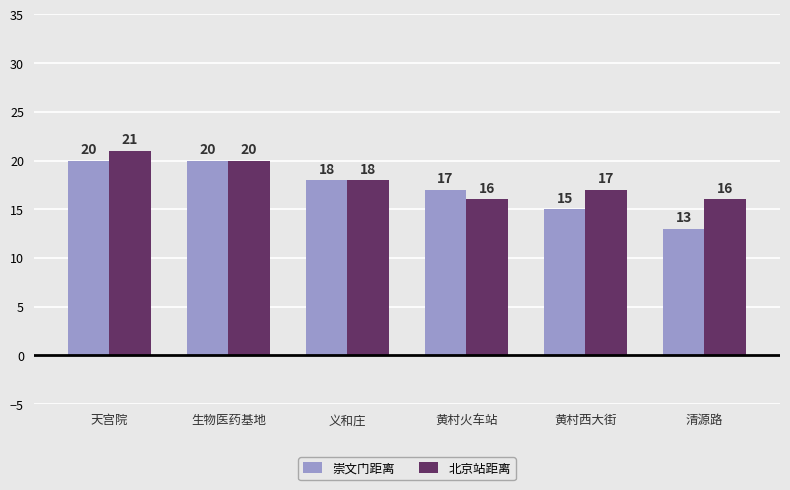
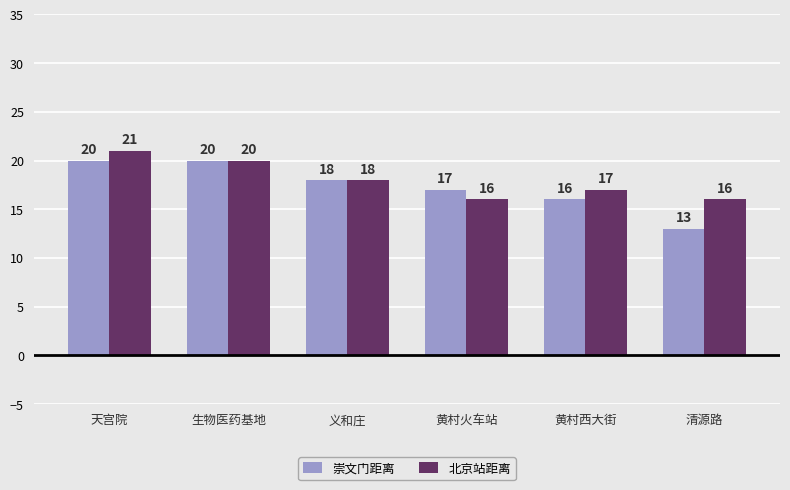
  {
    "崇文门距离": {
      "天宫院": 20,
      "生物医药基地": 20,
      "义和庄": 18,
      "黄村火车站": 17,
-     "黄村西大街": 15,
+     "黄村西大街": 16,
      "清源路": 13
    },
    "北京站距离": {
      "天宫院": 21,
      "生物医药基地": 20,
      "义和庄": 18,
      "黄村火车站": 16,
      "黄村西大街": 17,
      "清源路": 16
    }
  }
